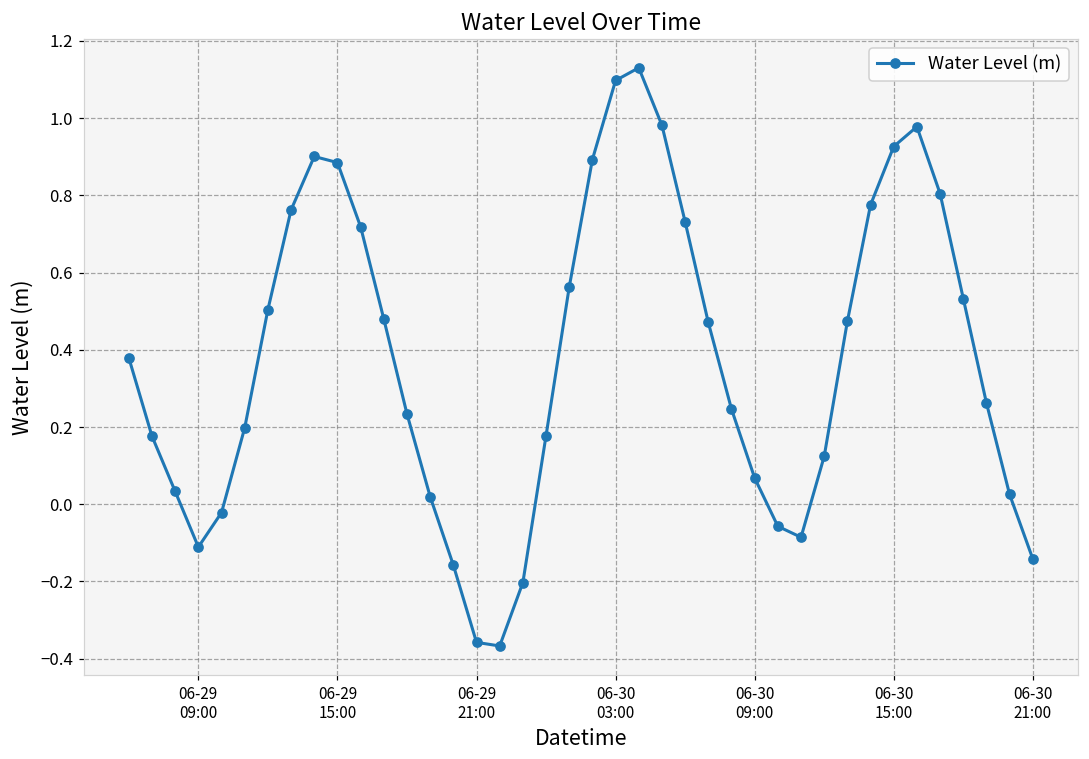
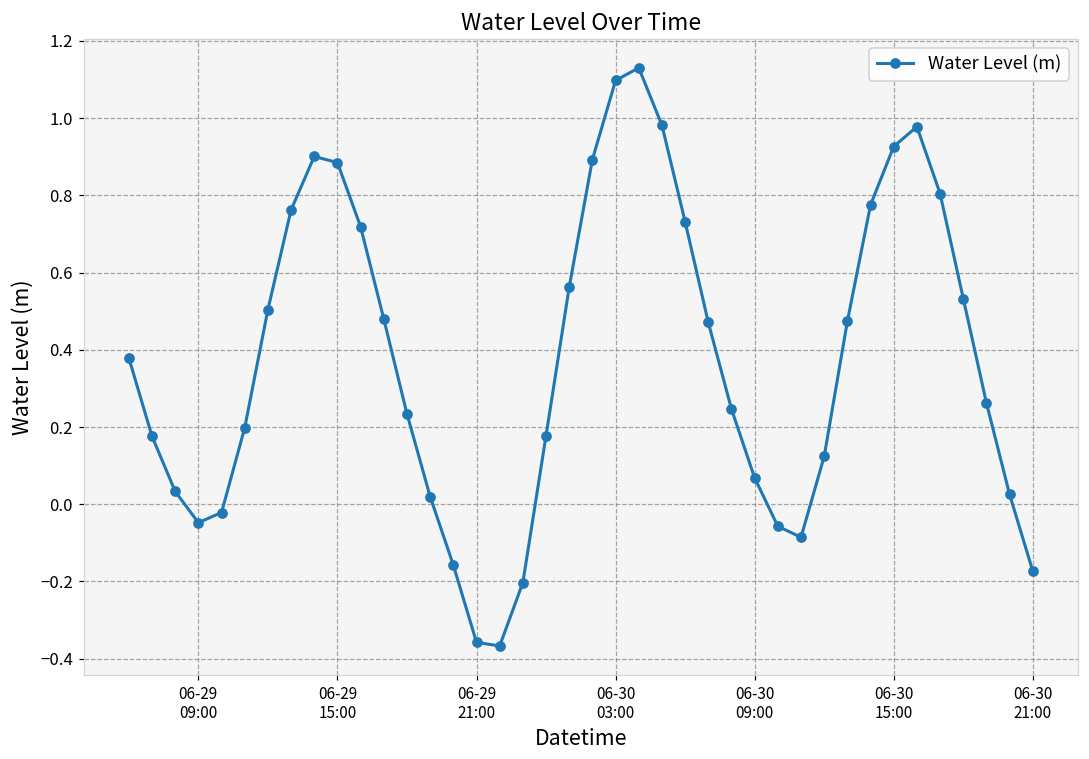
  {
-   "06-29 09:00": -0.11,
+   "06-29 09:00": -0.05,
    "06-29 15:00": 0.88,
    "06-29 21:00": -0.36,
    "06-30 03:00": 1.10,
    "06-30 09:00": 0.07,
    "06-30 15:00": 0.93,
-   "06-30 21:00": -0.14
+   "06-30 21:00": -0.17
  }
